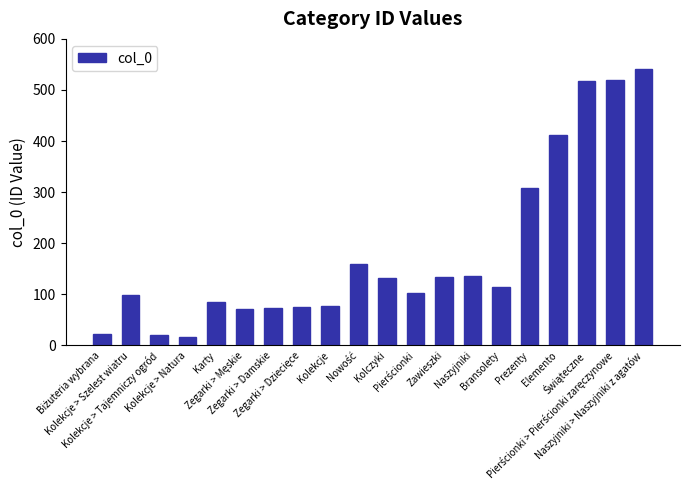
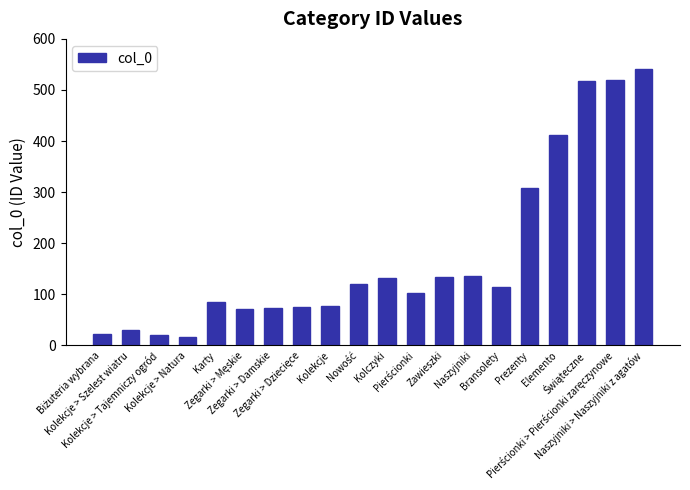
  {
    "Biżuteria wybrana": 20,
-   "Kolekcje > Szelest wiatru": 100,
+   "Kolekcje > Szelest wiatru": 30,
    "Kolekcje > Tajemniczy ogród": 20,
    "Kolekcje > Natura": 20,
    "Karty": 90,
    "Zegarki > Męskie": 70,
    "Zegarki > Damskie": 70,
    "Zegarki > Dziecięce": 80,
    "Kolekcje": 80,
-   "Nowość": 160,
+   "Nowość": 120,
    "Kolczyki": 130,
    "Pierścionki": 100,
    "Zawieszki": 130,
    "Naszyjniki": 140,
    "Bransolety": 120,
    "Prezenty": 310,
    "Elemento": 410,
    "Świąteczne": 520,
    "Pierścionki > Pierścionki zaręczynowe": 520,
    "Naszyjniki > Naszyjniki z agatów": 540
  }
